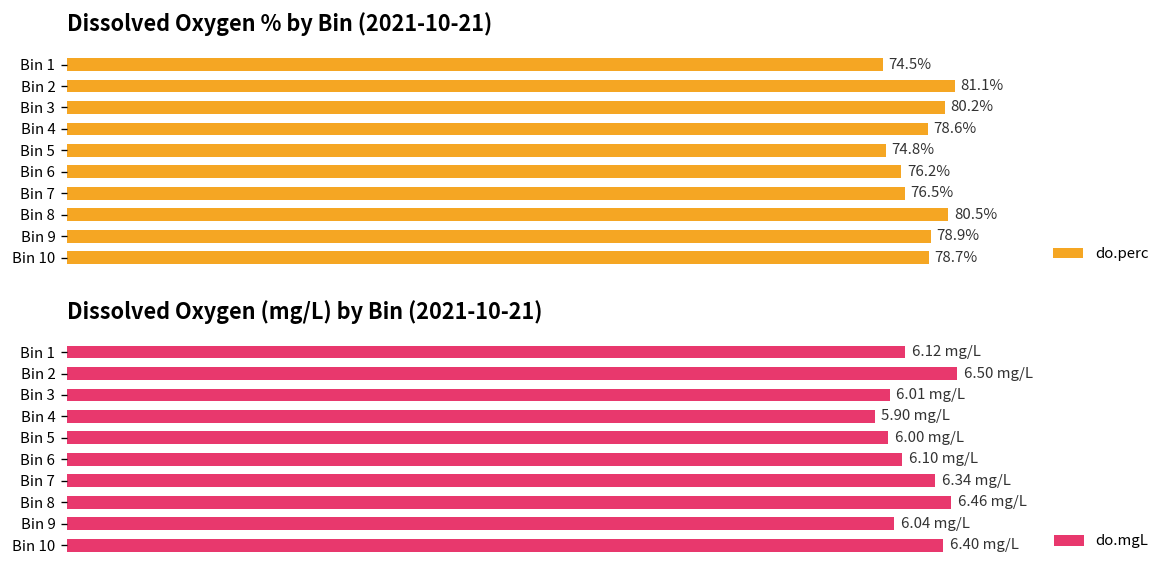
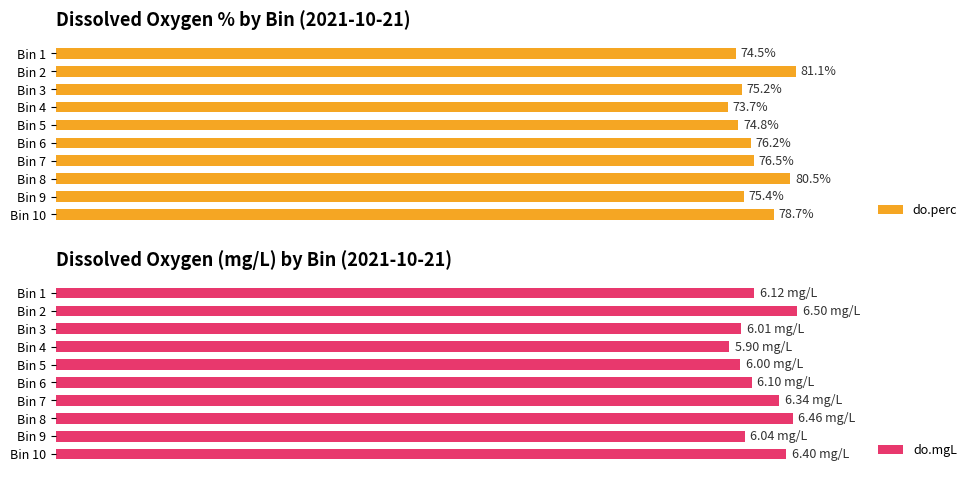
  {
    "Dissolved Oxygen % by Bin (2021-10-21)": {
      "Bin 1": "74.5%",
      "Bin 2": "81.1%",
-     "Bin 3": "80.2%",
-     "Bin 4": "78.6%",
+     "Bin 3": "75.2%",
+     "Bin 4": "73.7%",
      "Bin 5": "74.8%",
      "Bin 6": "76.2%",
      "Bin 7": "76.5%",
      "Bin 8": "80.5%",
-     "Bin 9": "78.9%",
+     "Bin 9": "75.4%",
      "Bin 10": "78.7%"
    },
    "Dissolved Oxygen (mg/L) by Bin (2021-10-21)": {
      "Bin 1": "6.12",
      "Bin 2": "6.50",
      "Bin 3": "6.01",
      "Bin 4": "5.90",
      "Bin 5": "6.00",
      "Bin 6": "6.10",
      "Bin 7": "6.34",
      "Bin 8": "6.46",
      "Bin 9": "6.04",
      "Bin 10": "6.40"
    }
  }
